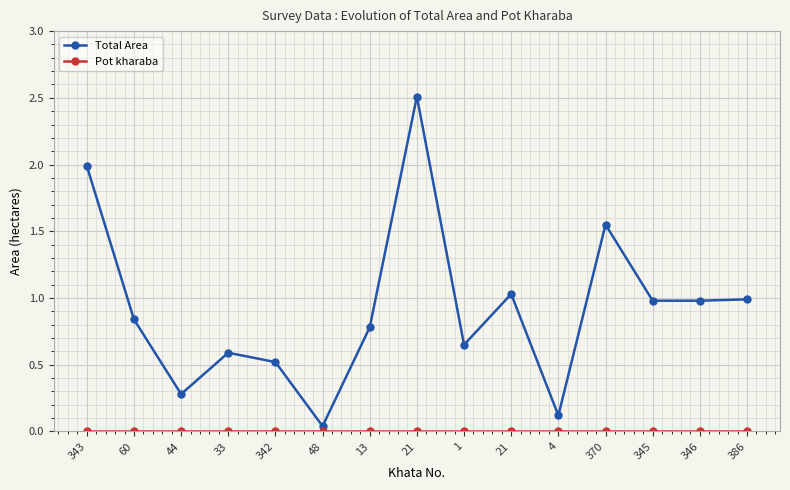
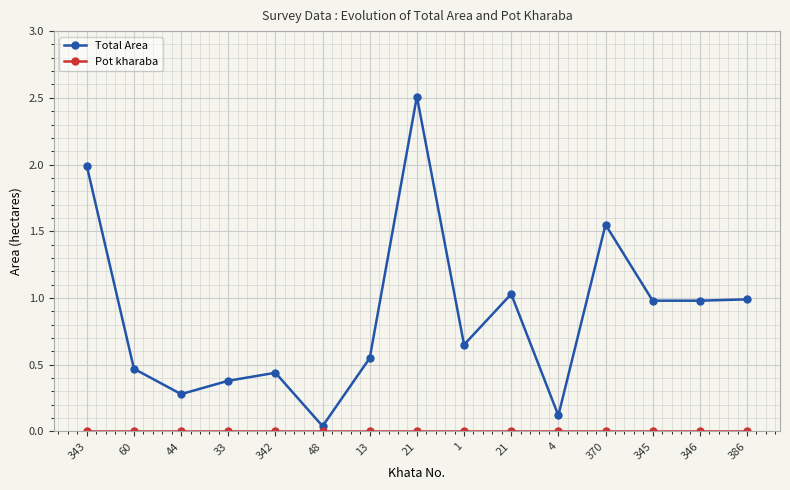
  {
    "Total Area": {
      "343": 1.99,
-     "60": 0.84,
+     "60": 0.47,
      "44": 0.28,
-     "33": 0.59,
-     "342": 0.52,
+     "33": 0.38,
+     "342": 0.44,
      "48": 0.04,
-     "13": 0.78,
+     "13": 0.55,
      "1": 0.65,
      "4": 0.12,
      "370": 1.55,
      "345": 0.98,
      "346": 0.98,
      "386": 0.99
    },
    "Pot kharaba": {
      "343": 0.00,
      "60": 0.00,
      "44": 0.00,
      "33": 0.00,
      "342": 0.00,
      "48": 0.00,
      "13": 0.00,
      "1": 0.00,
      "4": 0.00,
      "370": 0.00,
      "345": 0.00,
      "346": 0.00,
      "386": 0.00
    }
  }
